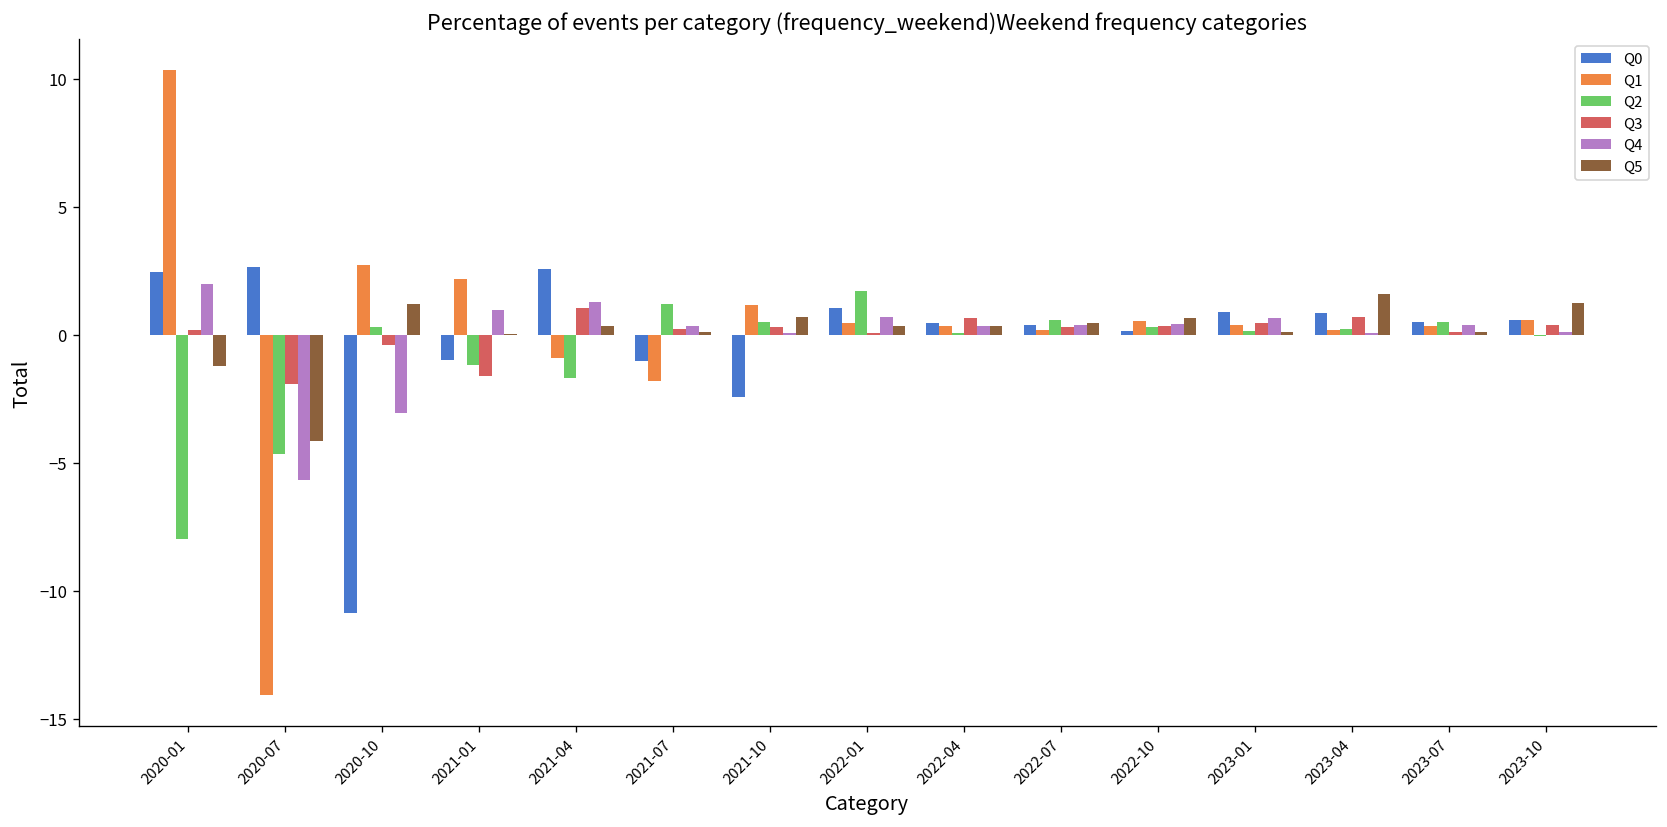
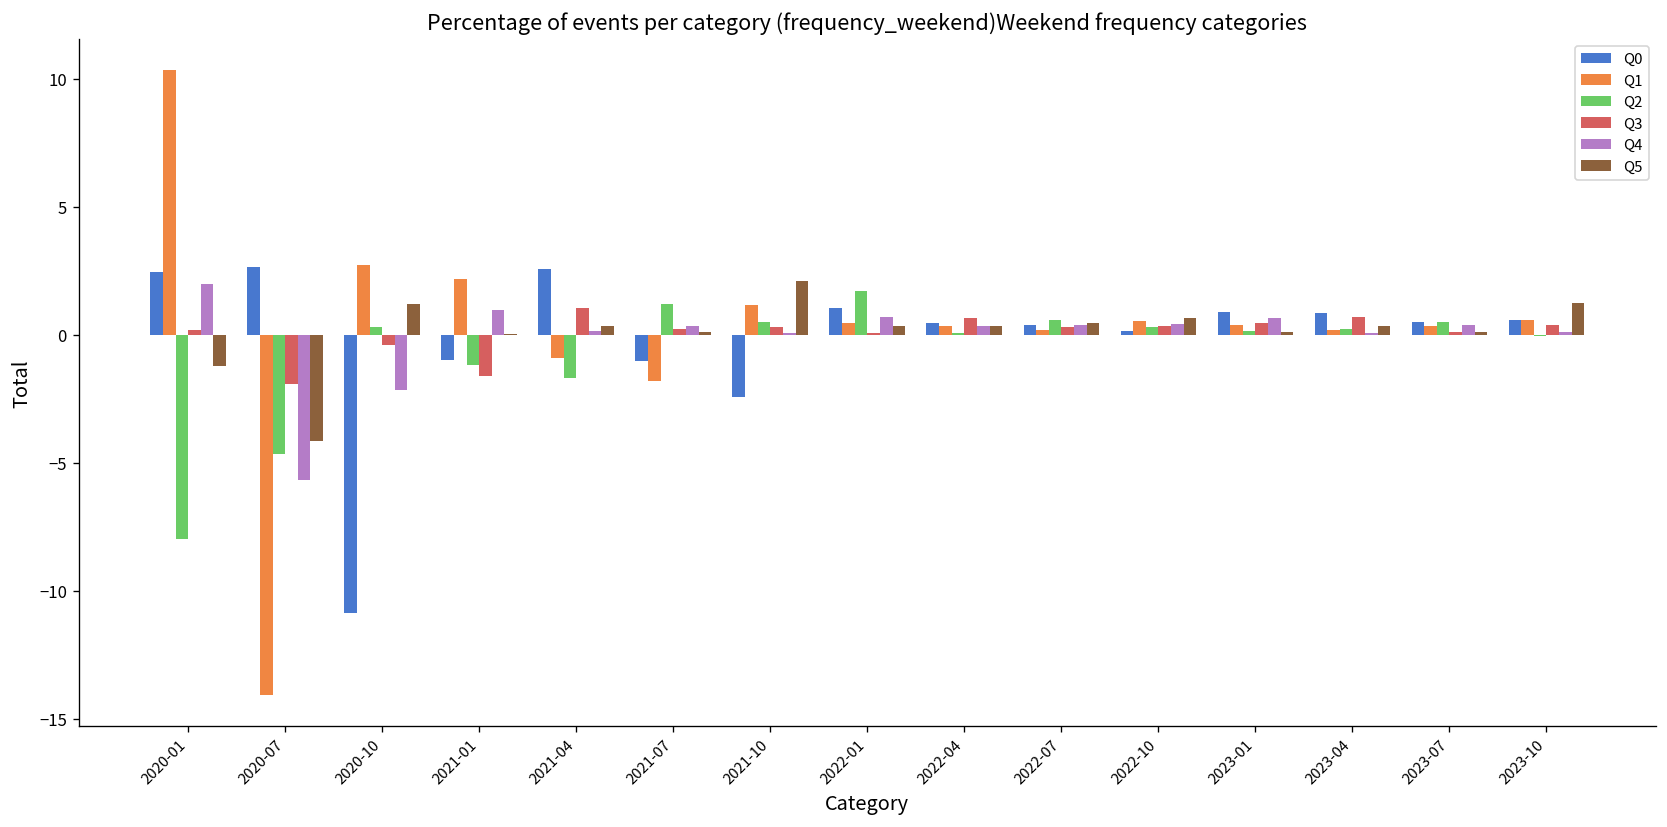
  {
    "Q0": {
      "2020-01": 2.5,
      "2020-07": 2.6,
      "2020-10": -10.9,
      "2021-01": -1.0,
      "2021-04": 2.6,
      "2021-07": -1.0,
      "2021-10": -2.4,
      "2022-01": 1.1,
      "2022-04": 0.5,
      "2022-07": 0.4,
      "2022-10": 0.1,
      "2023-01": 0.9,
      "2023-04": 0.8,
      "2023-07": 0.5,
      "2023-10": 0.6
    },
    "Q2": {
      "2020-01": -8.0,
      "2020-07": -4.7,
      "2020-10": 0.3,
      "2021-01": -1.2,
      "2021-04": -1.7,
      "2021-07": 1.2,
      "2021-10": 0.5,
      "2022-01": 1.7,
      "2022-07": 0.6,
      "2022-10": 0.3,
      "2023-01": 0.2,
      "2023-04": 0.2,
      "2023-07": 0.5
    },
    "Q4": {
      "2020-01": 2.0,
      "2020-07": -5.7,
-     "2020-10": -3.0,
+     "2020-10": -2.2,
      "2021-01": 1.0,
-     "2021-04": 1.3,
+     "2021-04": 0.1,
      "2021-07": 0.3,
      "2022-01": 0.7,
      "2022-04": 0.3,
      "2022-07": 0.4,
      "2022-10": 0.4,
      "2023-01": 0.6,
      "2023-07": 0.4
    },
    "Q5": {
      "2020-01": -1.2,
      "2020-07": -4.1,
      "2020-10": 1.2,
      "2021-04": 0.3,
-     "2021-10": 0.7,
+     "2021-10": 2.1,
      "2022-01": 0.3,
      "2022-04": 0.4,
      "2022-07": 0.4,
      "2022-10": 0.6,
-     "2023-04": 1.6,
+     "2023-04": 0.3,
      "2023-10": 1.2
    }
  }
